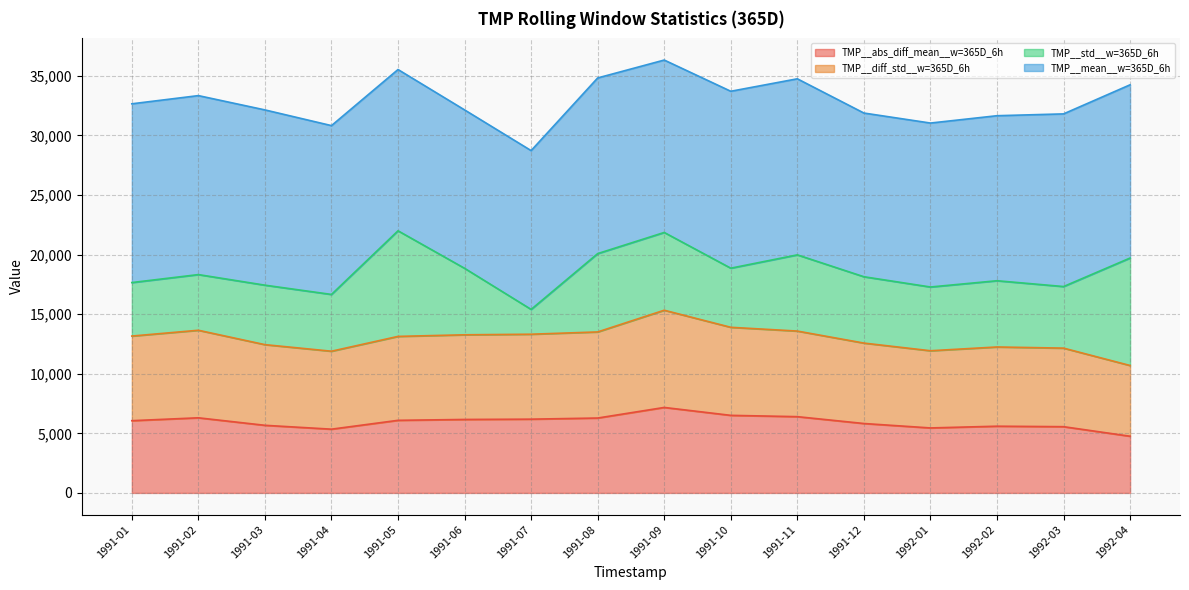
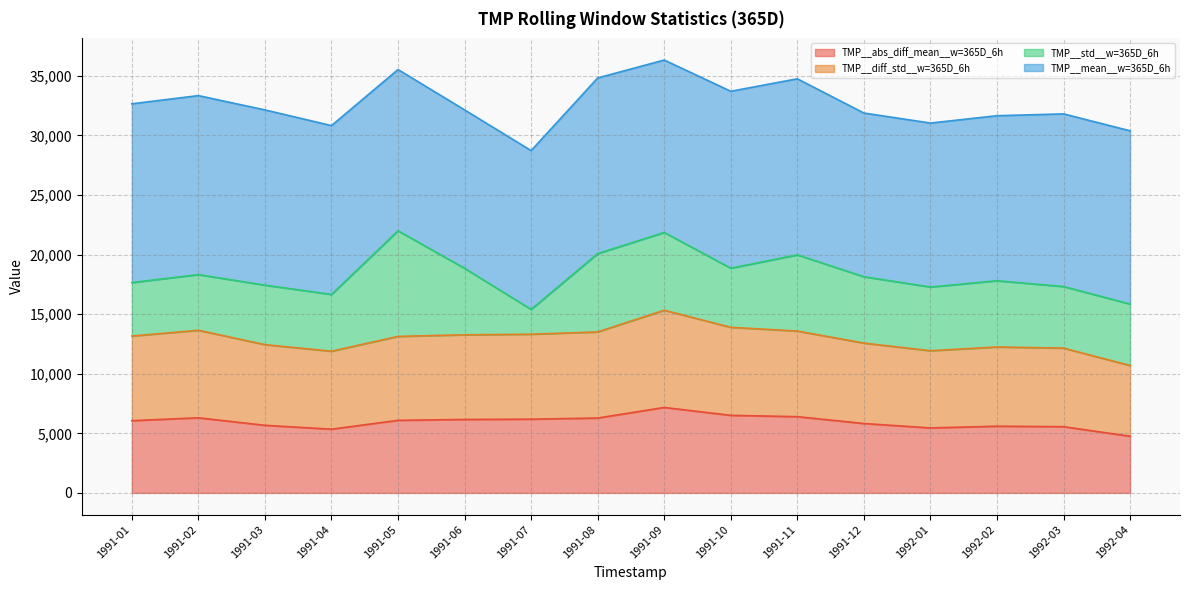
  {
    "TMP__std__w=365D_6h": {
      "1991-01": "4,500",
      "1991-02": "4,700",
      "1991-03": "5,000",
      "1991-04": "4,800",
      "1991-05": "8,900",
      "1991-06": "5,600",
      "1991-07": "2,100",
      "1991-08": "6,600",
      "1991-09": "6,500",
      "1991-10": "5,000",
      "1991-11": "6,400",
      "1991-12": "5,600",
      "1992-01": "5,400",
      "1992-02": "5,600",
      "1992-03": "5,200",
-     "1992-04": "9,000"
+     "1992-04": "5,200"
    },
    "TMP__mean__w=365D_6h": {
      "1991-01": "15,000",
      "1991-02": "15,000",
      "1991-03": "14,700",
      "1991-04": "14,200",
      "1991-05": "13,500",
      "1991-06": "13,300",
      "1991-07": "13,300",
      "1991-08": "14,700",
      "1991-09": "14,500",
      "1991-10": "14,800",
      "1991-11": "14,800",
      "1991-12": "13,700",
      "1992-01": "13,800",
      "1992-02": "13,800",
      "1992-03": "14,500",
      "1992-04": "14,500"
    }
  }
